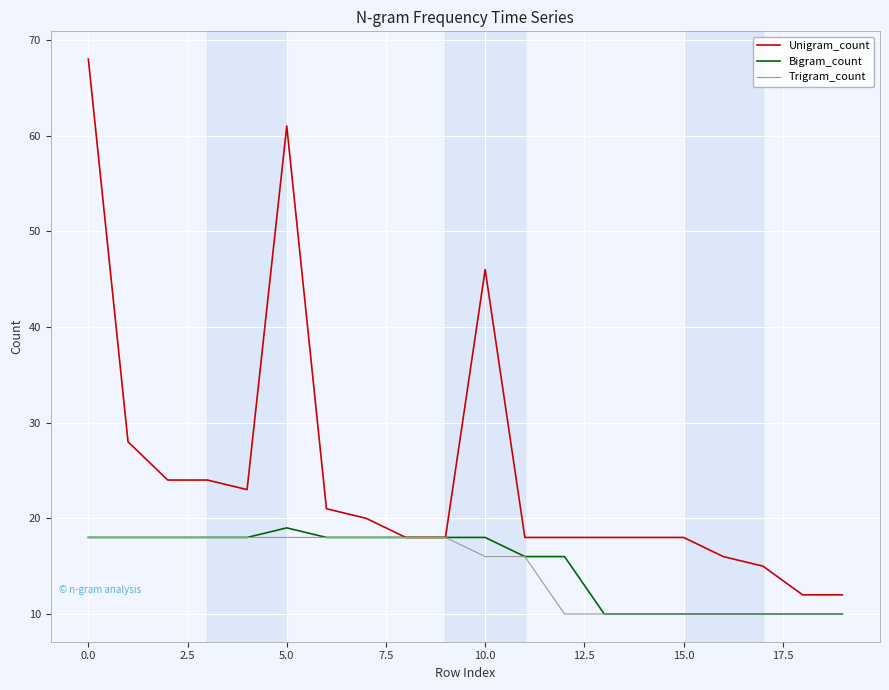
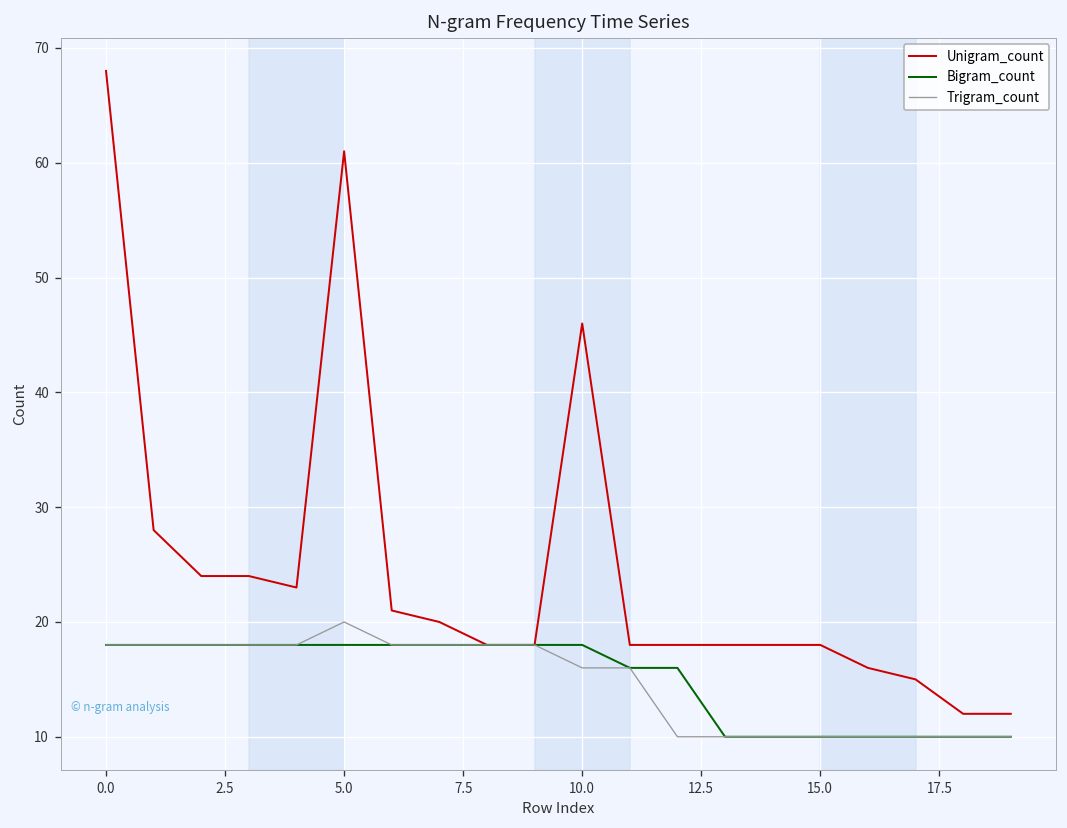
  {
    "Unigram_count": {
      "0.0": 68,
      "5.0": 61,
      "10.0": 46,
      "15.0": 18
    },
    "Bigram_count": {
-     "5.0": 19,
+     "5.0": 18,
      "10.0": 18
    },
    "Trigram_count": {
-     "5.0": 18,
+     "5.0": 20,
      "10.0": 16
    }
  }
